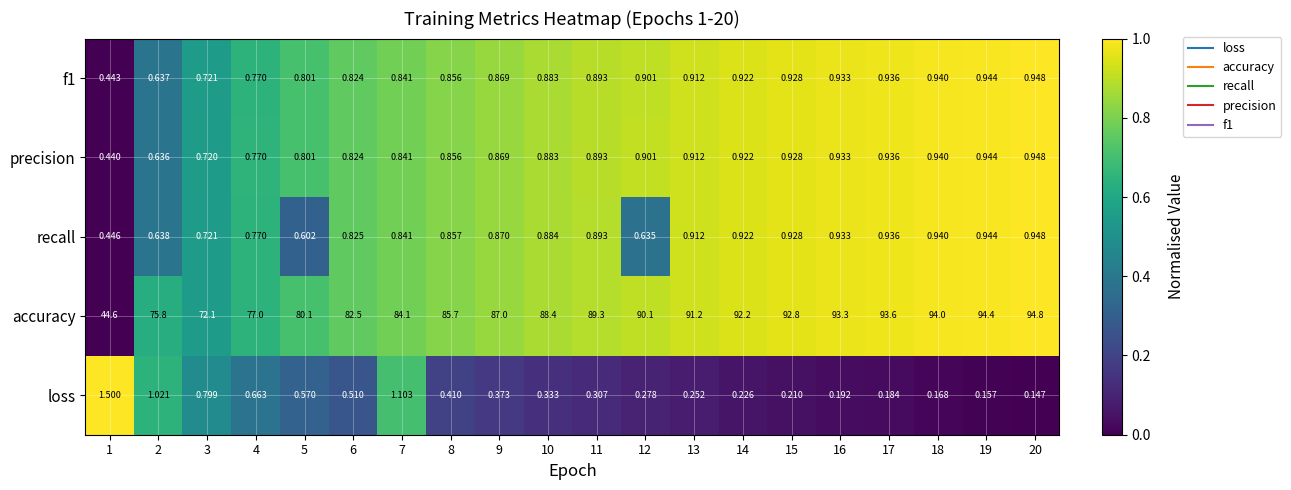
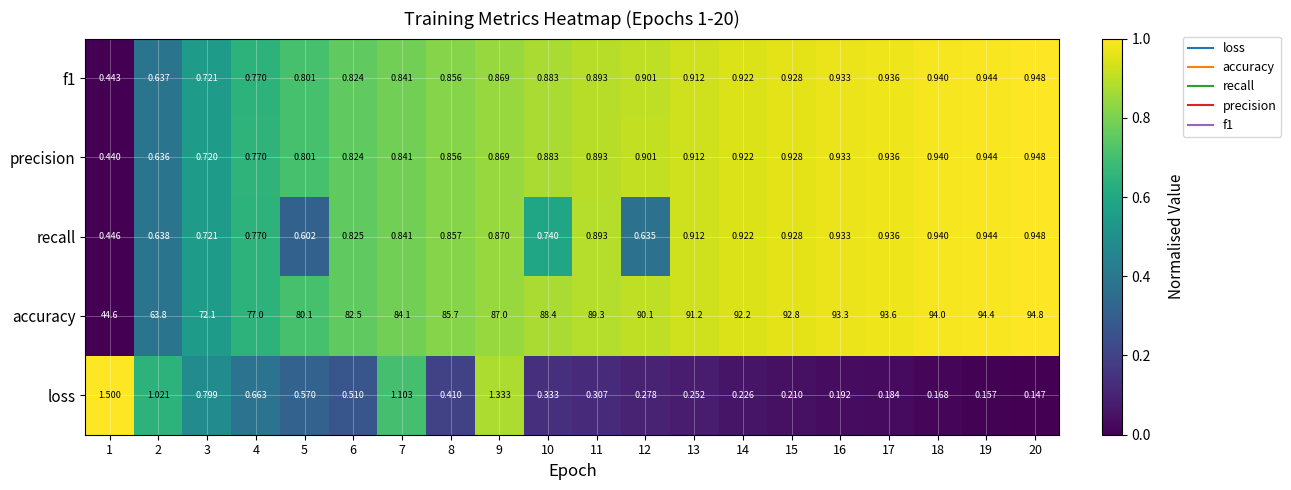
  {
    "f1": {
      "1": 0.443,
      "2": 0.637,
      "3": 0.721,
      "4": 0.770,
      "5": 0.801,
      "6": 0.824,
      "7": 0.841,
      "8": 0.856,
      "9": 0.869,
      "10": 0.883,
      "11": 0.893,
      "12": 0.901,
      "13": 0.912,
      "14": 0.922,
      "15": 0.928,
      "16": 0.933,
      "17": 0.936,
      "18": 0.940,
      "19": 0.944,
      "20": 0.948
    },
    "precision": {
      "1": 0.440,
      "2": 0.636,
      "3": 0.720,
      "4": 0.770,
      "5": 0.801,
      "6": 0.824,
      "7": 0.841,
      "8": 0.856,
      "9": 0.869,
      "10": 0.883,
      "11": 0.893,
      "12": 0.901,
      "13": 0.912,
      "14": 0.922,
      "15": 0.928,
      "16": 0.933,
      "17": 0.936,
      "18": 0.940,
      "19": 0.944,
      "20": 0.948
    },
    "recall": {
      "1": 0.446,
      "2": 0.638,
      "3": 0.721,
      "4": 0.770,
      "5": 0.602,
      "6": 0.825,
      "7": 0.841,
      "8": 0.857,
      "9": 0.870,
-     "10": 0.884,
+     "10": 0.740,
      "11": 0.893,
      "12": 0.635,
      "13": 0.912,
      "14": 0.922,
      "15": 0.928,
      "16": 0.933,
      "17": 0.936,
      "18": 0.940,
      "19": 0.944,
      "20": 0.948
    },
    "accuracy": {
      "1": 44.6,
-     "2": 75.8,
+     "2": 63.8,
      "3": 72.1,
      "4": 77.0,
      "5": 80.1,
      "6": 82.5,
      "7": 84.1,
      "8": 85.7,
      "9": 87.0,
      "10": 88.4,
      "11": 89.3,
      "12": 90.1,
      "13": 91.2,
      "14": 92.2,
      "15": 92.8,
      "16": 93.3,
      "17": 93.6,
      "18": 94.0,
      "19": 94.4,
      "20": 94.8
    },
    "loss": {
      "1": 1.500,
      "2": 1.021,
      "3": 0.799,
      "4": 0.663,
      "5": 0.570,
      "6": 0.510,
      "7": 1.103,
      "8": 0.410,
-     "9": 0.373,
+     "9": 1.333,
      "10": 0.333,
      "11": 0.307,
      "12": 0.278,
      "13": 0.252,
      "14": 0.226,
      "15": 0.210,
      "16": 0.192,
      "17": 0.184,
      "18": 0.168,
      "19": 0.157,
      "20": 0.147
    }
  }
